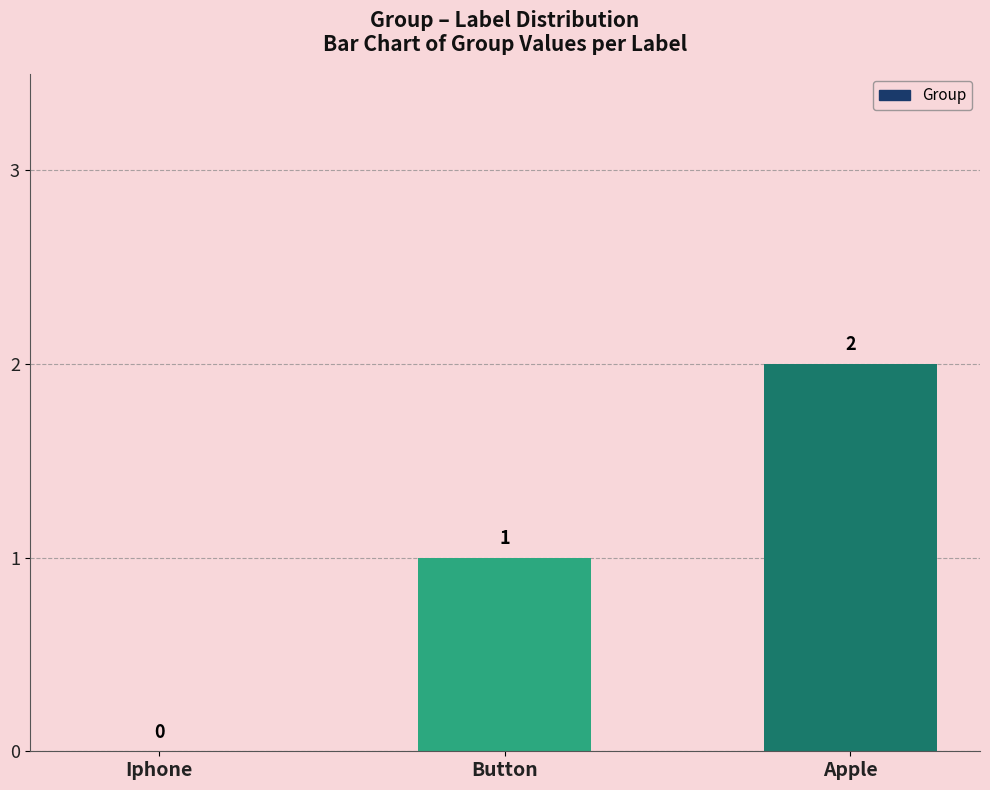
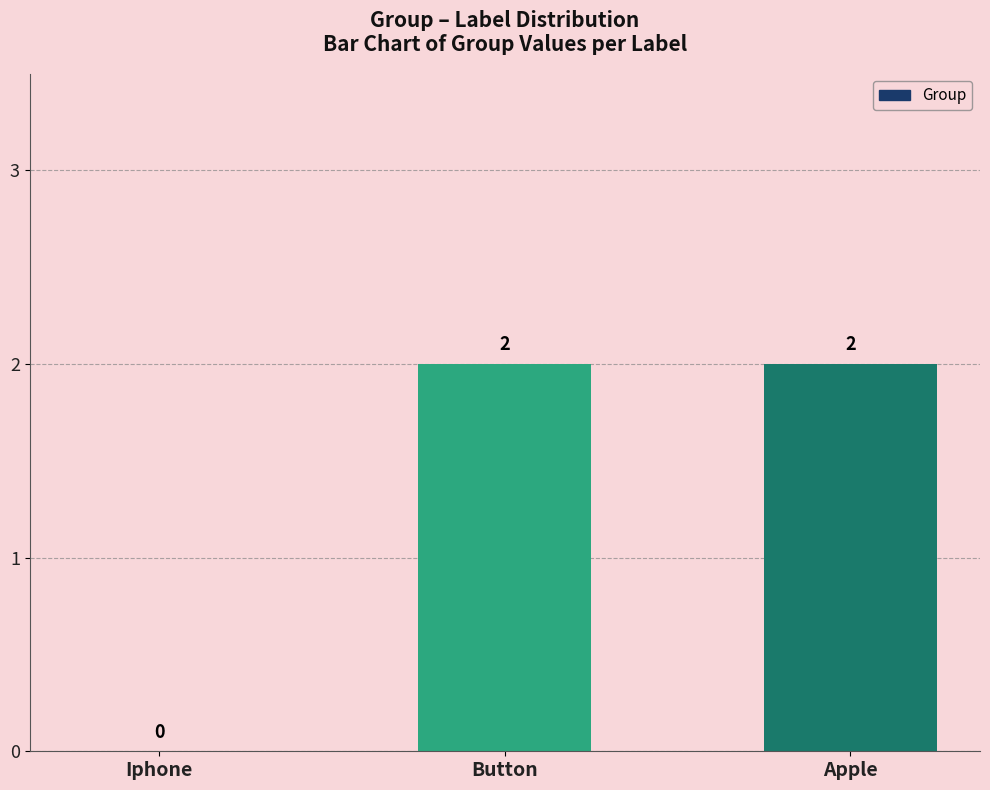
  {
    "Iphone": 0,
-   "Button": 1,
+   "Button": 2,
    "Apple": 2
  }
